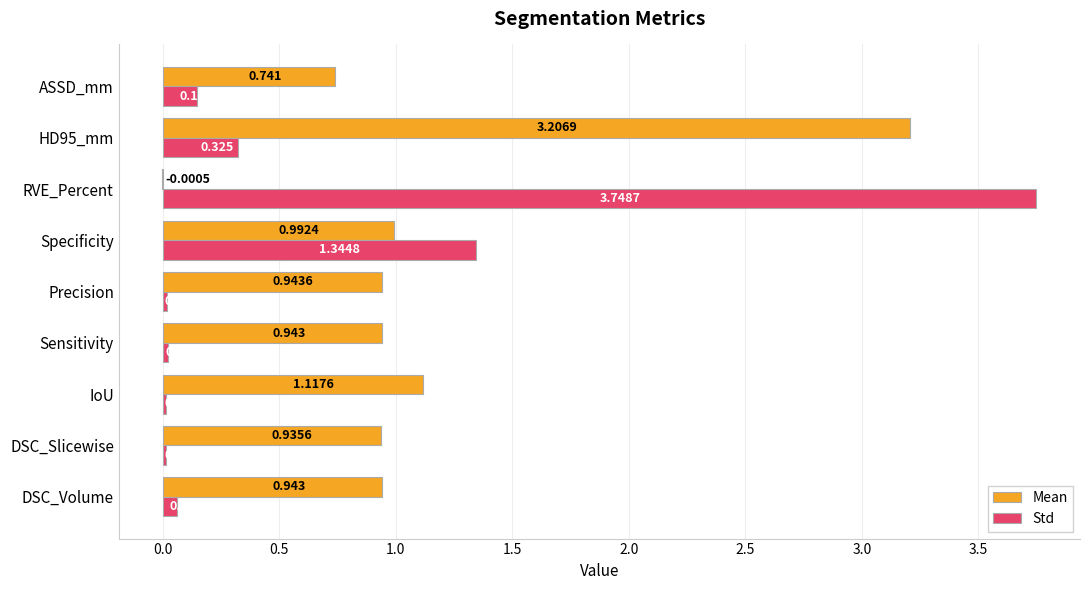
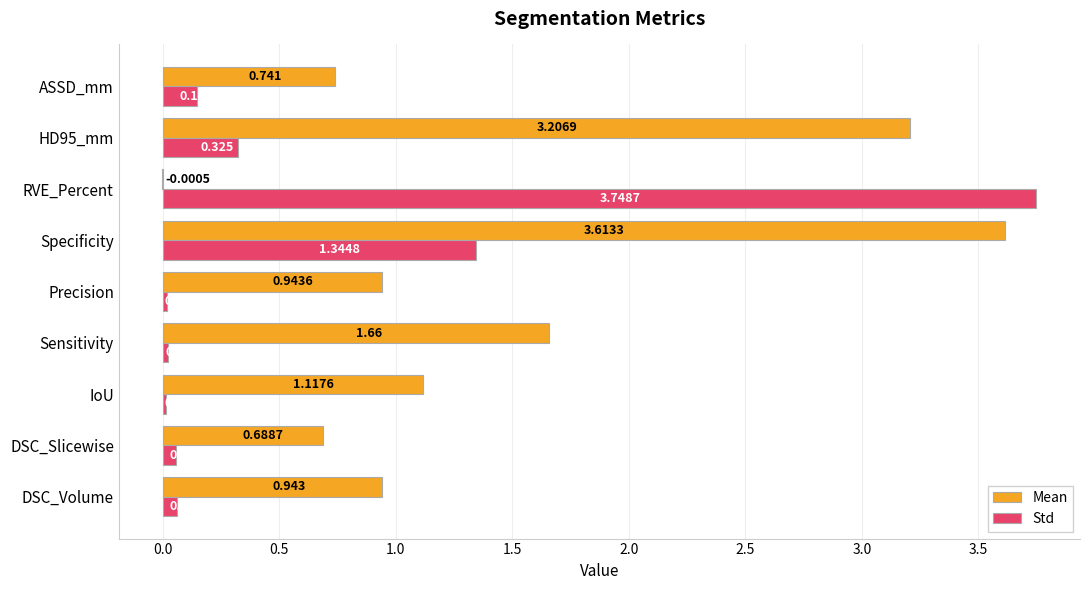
  {
    "Mean": {
      "ASSD_mm": 0.741,
      "HD95_mm": 3.2069,
      "RVE_Percent": -0.0005,
-     "Specificity": 0.9924,
+     "Specificity": 3.6133,
      "Precision": 0.9436,
-     "Sensitivity": 0.943,
+     "Sensitivity": 1.66,
      "IoU": 1.1176,
-     "DSC_Slicewise": 0.9356,
+     "DSC_Slicewise": 0.6887,
      "DSC_Volume": 0.943
    },
    "Std": {
      "ASSD_mm": 0.15,
      "Precision": 0.02,
      "Sensitivity": 0.02,
      "IoU": 0.02,
-     "DSC_Slicewise": 0.01,
+     "DSC_Slicewise": 0.06,
      "DSC_Volume": 0.06
    }
  }
